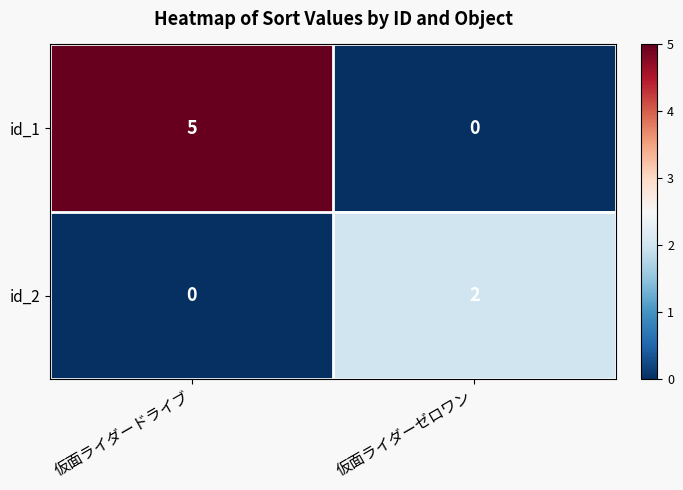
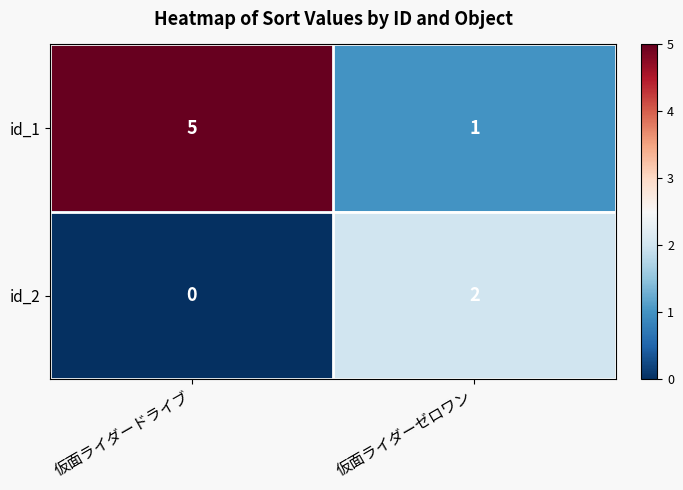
  {
    "id_1": {
      "仮面ライダードライブ": 5,
-     "仮面ライダーゼロワン": 0
+     "仮面ライダーゼロワン": 1
    },
    "id_2": {
      "仮面ライダードライブ": 0
    }
  }
